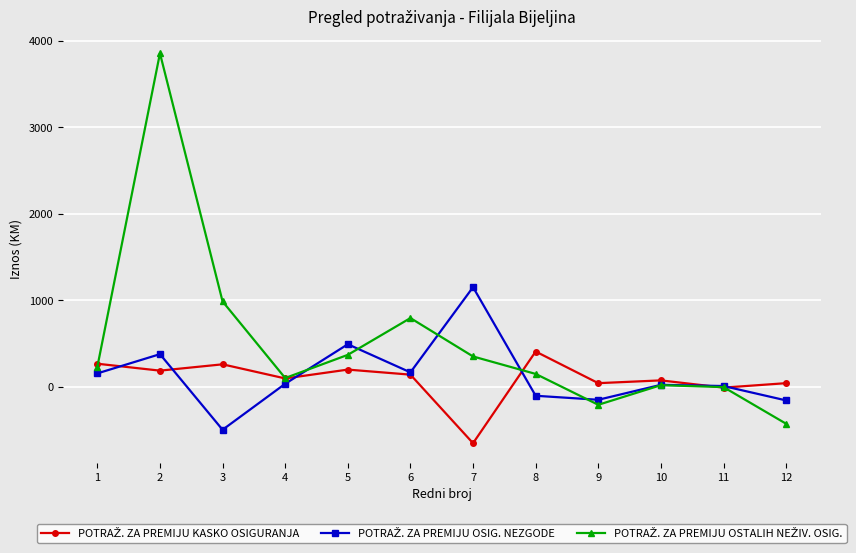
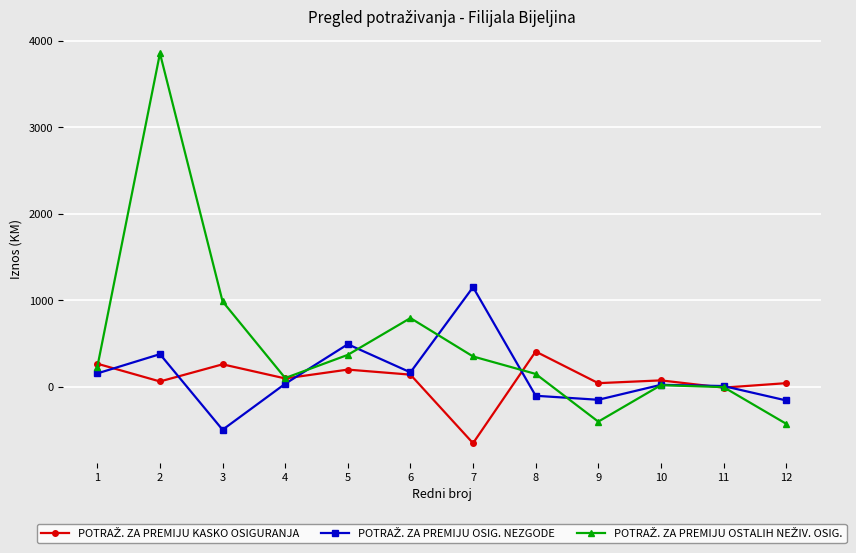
  {
    "POTRAŽ. ZA PREMIJU KASKO OSIGURANJA": {
      "1": 300,
-     "2": 200,
+     "2": 100,
      "3": 300,
      "5": 200,
      "7": -700,
      "8": 400,
      "9": 0,
      "10": 100,
      "12": 0
    },
    "POTRAŽ. ZA PREMIJU OSIG. NEZGODE": {
      "1": 200,
      "2": 400,
      "3": -500,
      "4": 0,
      "5": 500,
      "7": 1200,
      "8": -100,
      "9": -100,
      "12": -200
    },
    "POTRAŽ. ZA PREMIJU OSTALIH NEŽIV. OSIG.": {
      "1": 200,
      "2": 3900,
      "3": 1000,
      "5": 400,
      "6": 800,
      "7": 400,
      "8": 200,
-     "9": -200,
+     "9": -400,
      "12": -400
    }
  }
